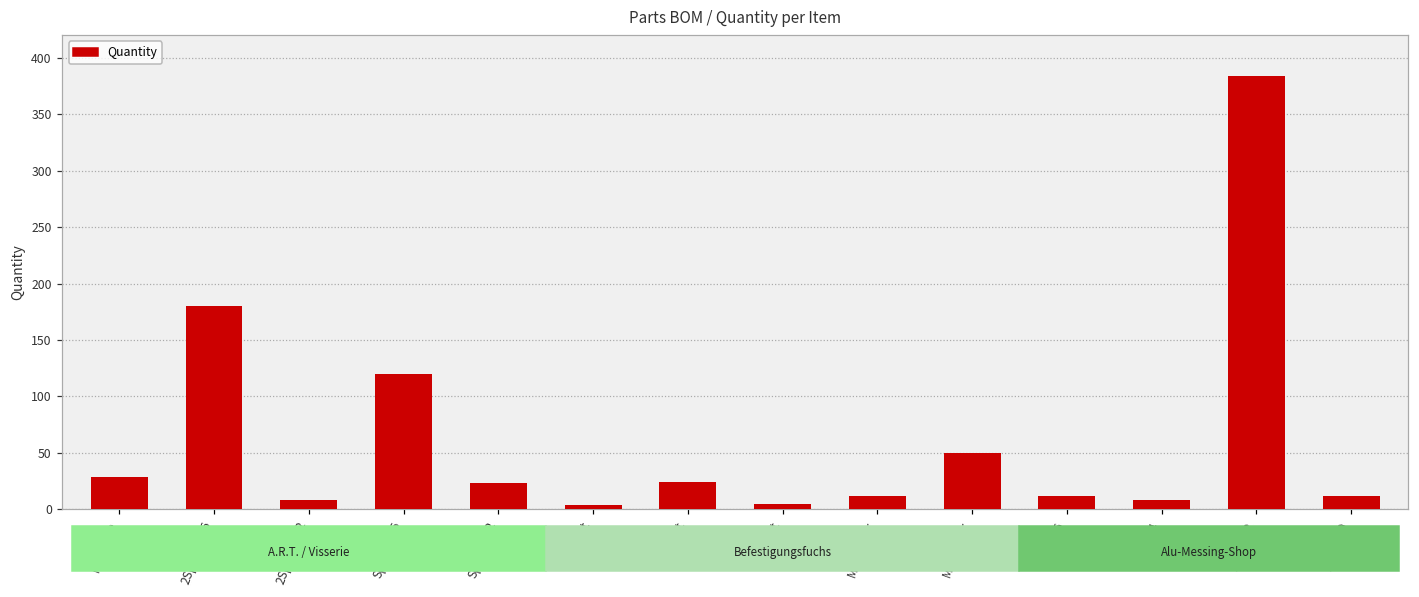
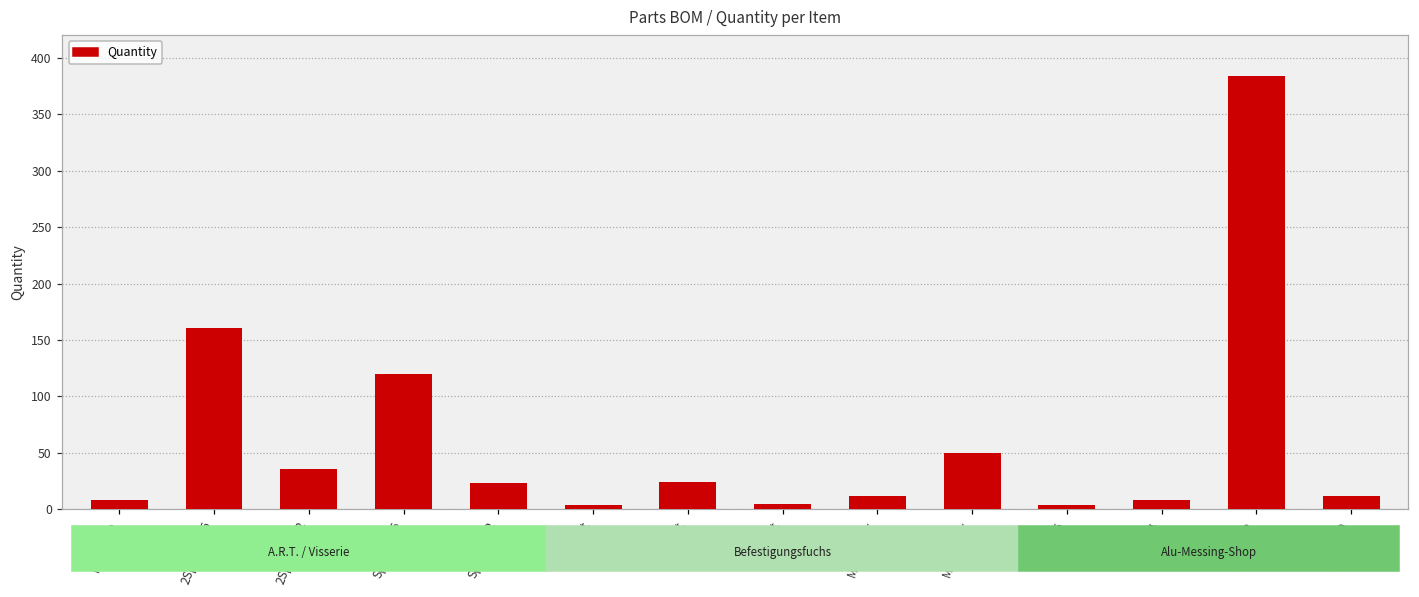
  {
-   "M5sleeve": 29,
-   "2Spacer6x6": 180,
-   "2Spacer6x2": 8,
+   "M5sleeve": 8,
+   "2Spacer6x6": 161,
+   "2Spacer6x2": 36,
    "Spacer4x6": 120,
    "Spacer4x2": 23,
    "2M6lnut": 4,
    "2M6nut": 24,
    "2M4nut": 5,
    "M6washer": 12,
    "M4washer": 50,
-   "Rod6": 12,
+   "Rod6": 4,
    "Rod4": 8,
    "M4hex12": 384,
    "M4hex50": 12
  }
